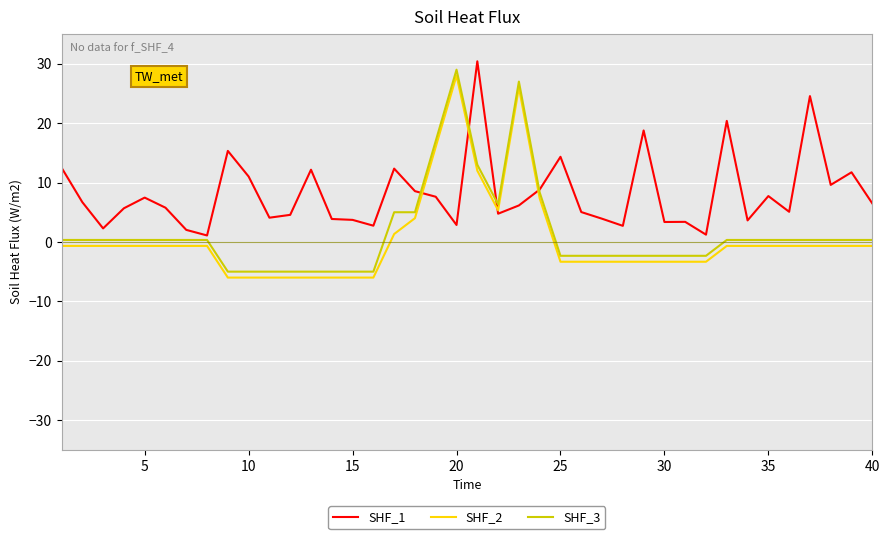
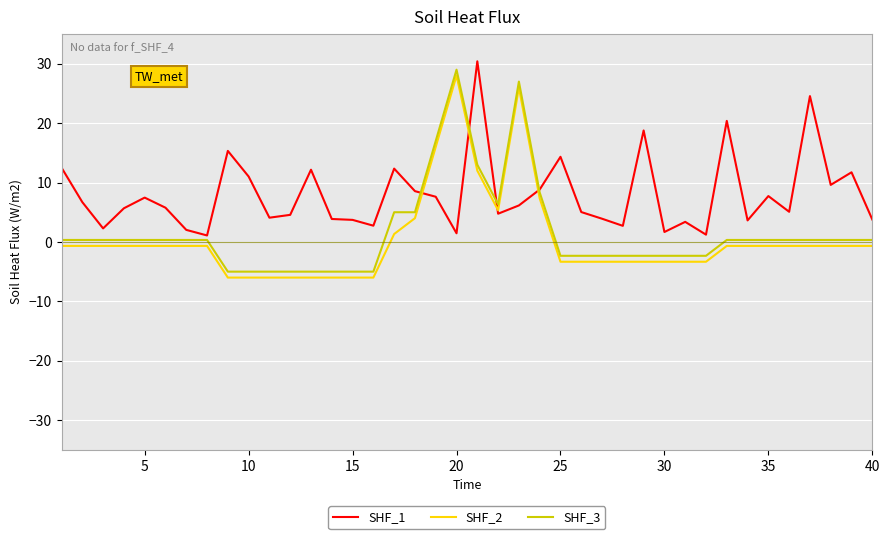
  {
    "SHF_1": {
      "5": 7,
      "10": 11,
      "15": 4,
-     "20": 3,
+     "20": 1,
      "25": 14,
-     "30": 3,
+     "30": 2,
      "35": 8,
-     "40": 6
+     "40": 4
    }
  }
